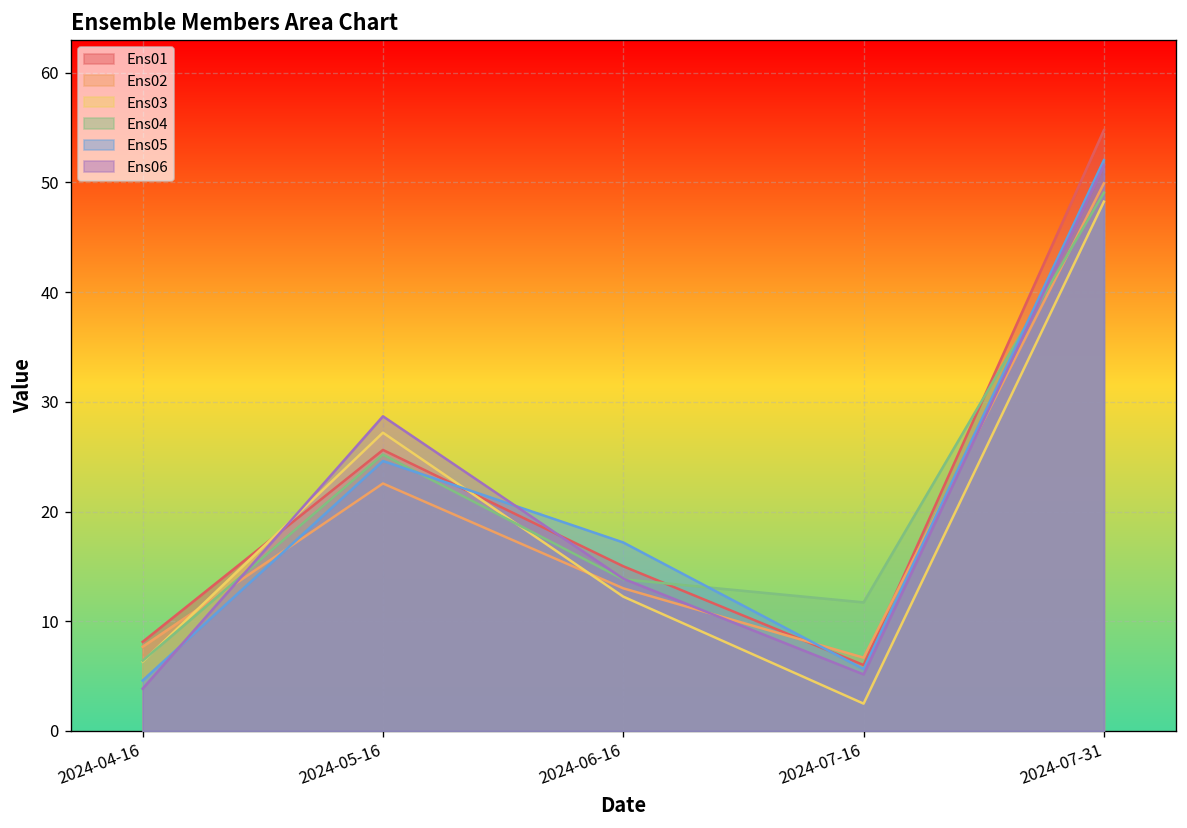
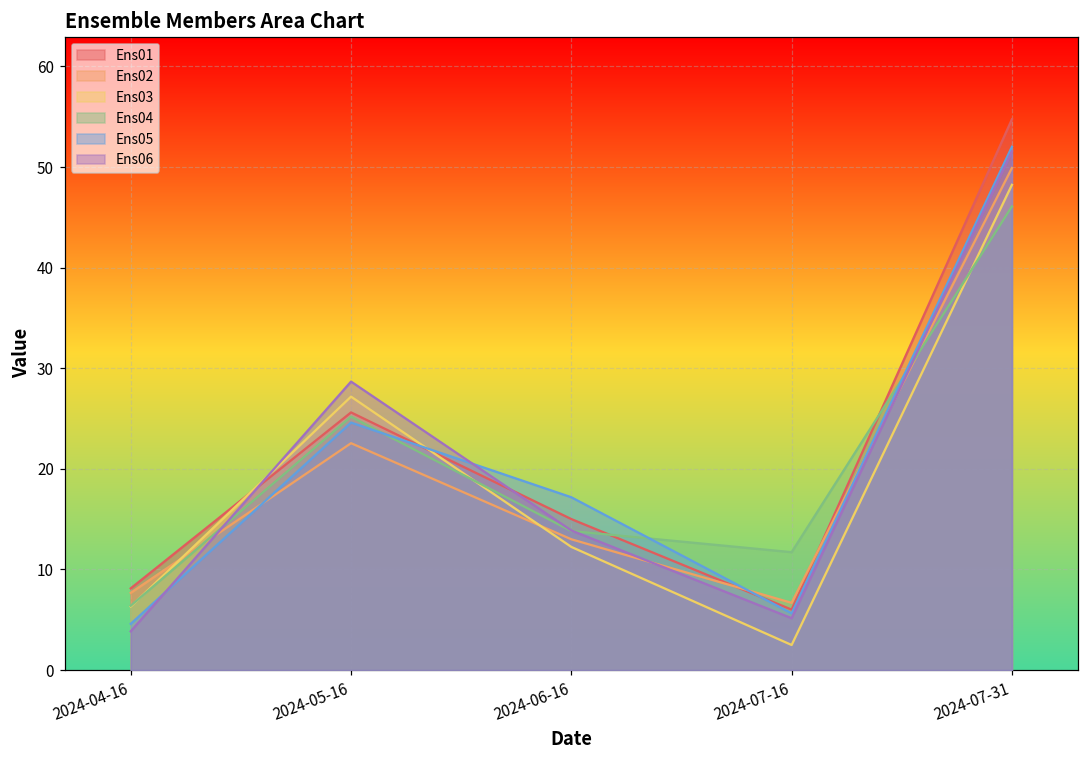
  {
    "Ens04": {
      "2024-05-16": 25,
      "2024-07-16": 12,
-     "2024-07-31": 49
+     "2024-07-31": 46
    }
  }
